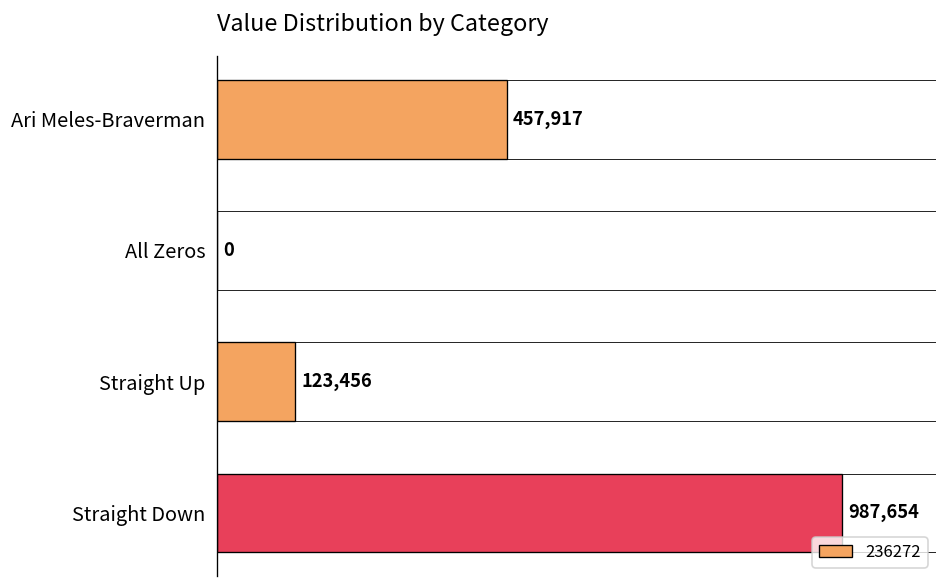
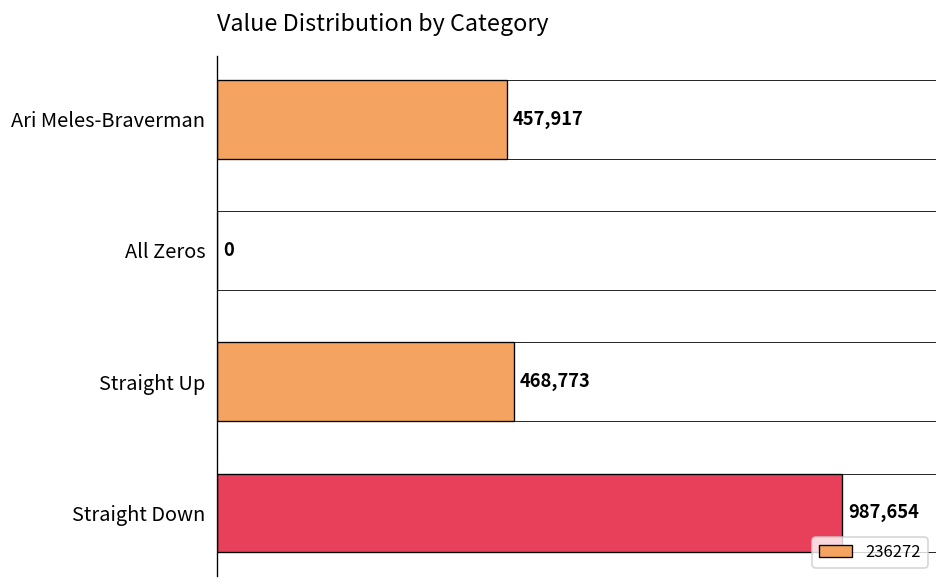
  {
    "Ari Meles-Braverman": "457,917",
    "All Zeros": "0",
-   "Straight Up": "123,456",
+   "Straight Up": "468,773",
    "Straight Down": "987,654"
  }
